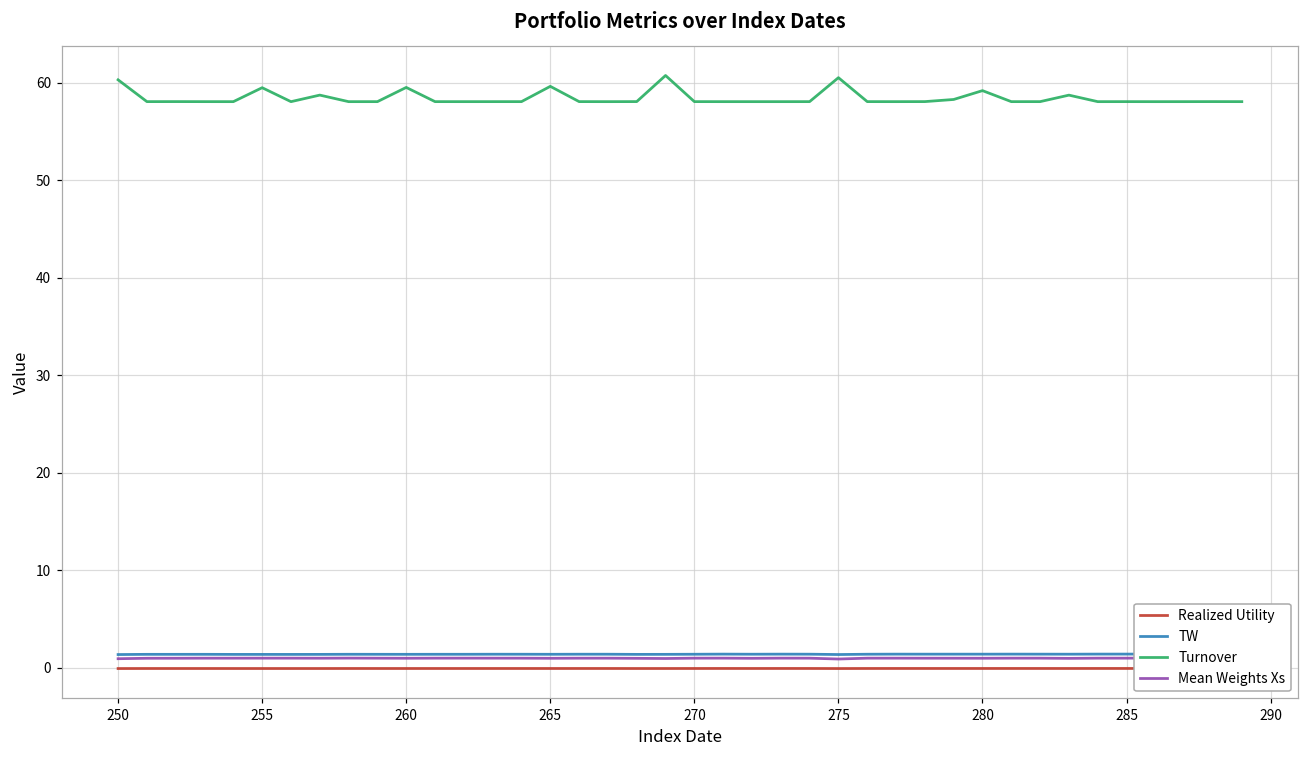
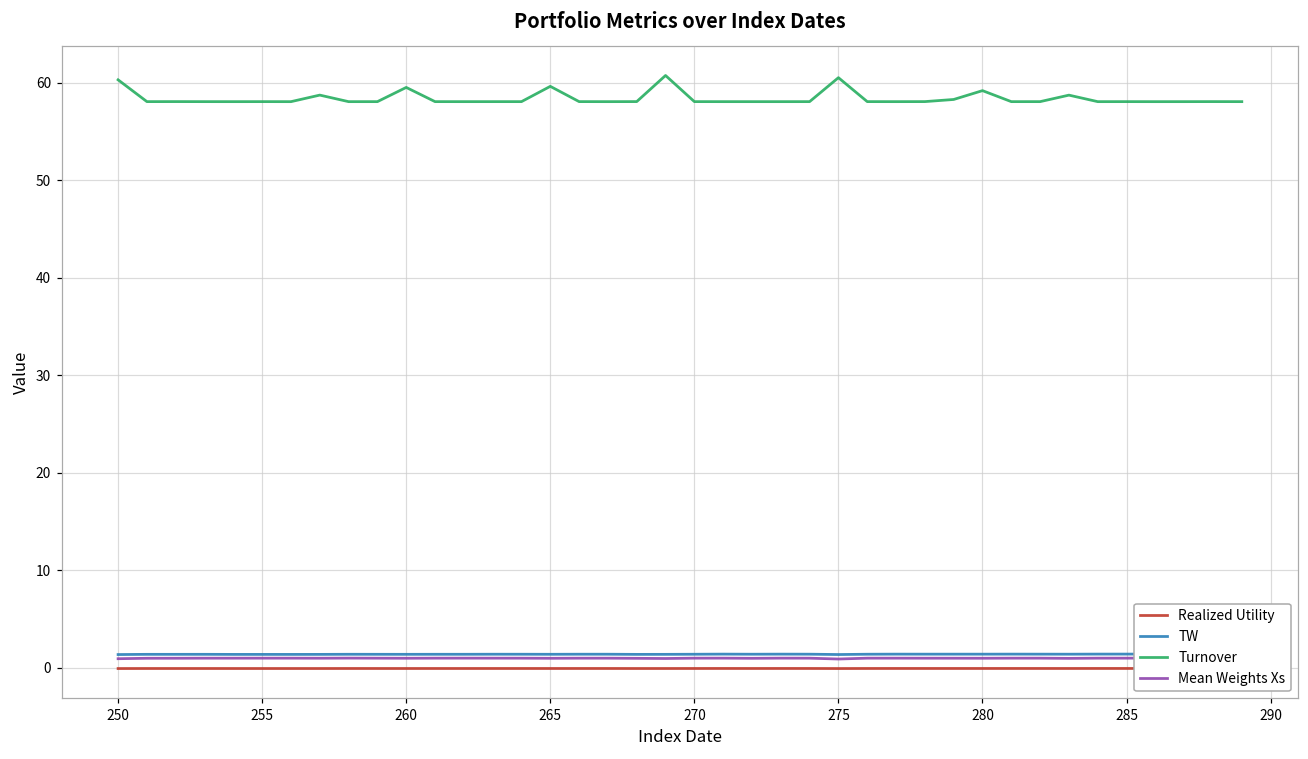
  {
    "Realized Utility": {
      "250": 0,
      "255": 0,
      "260": 0,
      "265": 0,
      "270": 0,
      "275": 0,
      "280": 0,
      "285": 0
    },
    "TW": {
      "250": 1,
      "255": 1,
      "260": 1,
      "265": 1,
      "270": 1,
      "275": 1,
      "280": 1,
      "285": 1
    },
    "Turnover": {
      "250": 60,
-     "255": 60,
+     "255": 58,
      "260": 60,
      "265": 60,
      "270": 58,
      "275": 61,
      "280": 59,
      "285": 58
    },
    "Mean Weights Xs": {
      "250": 1,
      "255": 1,
      "260": 1,
      "265": 1,
      "270": 1,
      "275": 1,
      "280": 1,
      "285": 1
    }
  }
